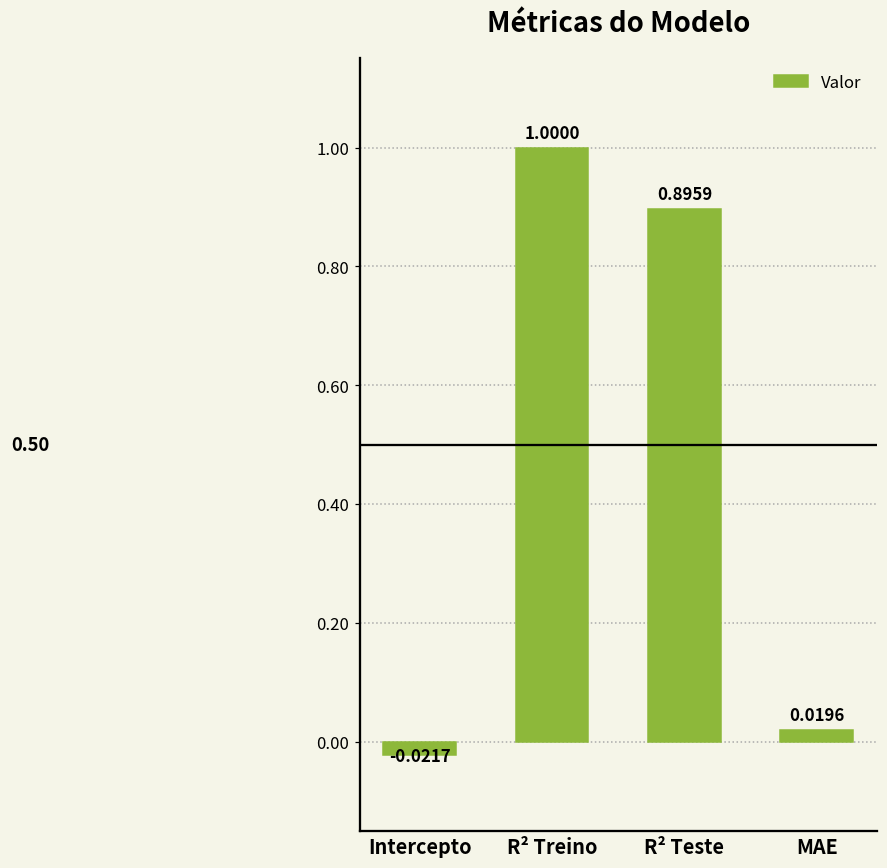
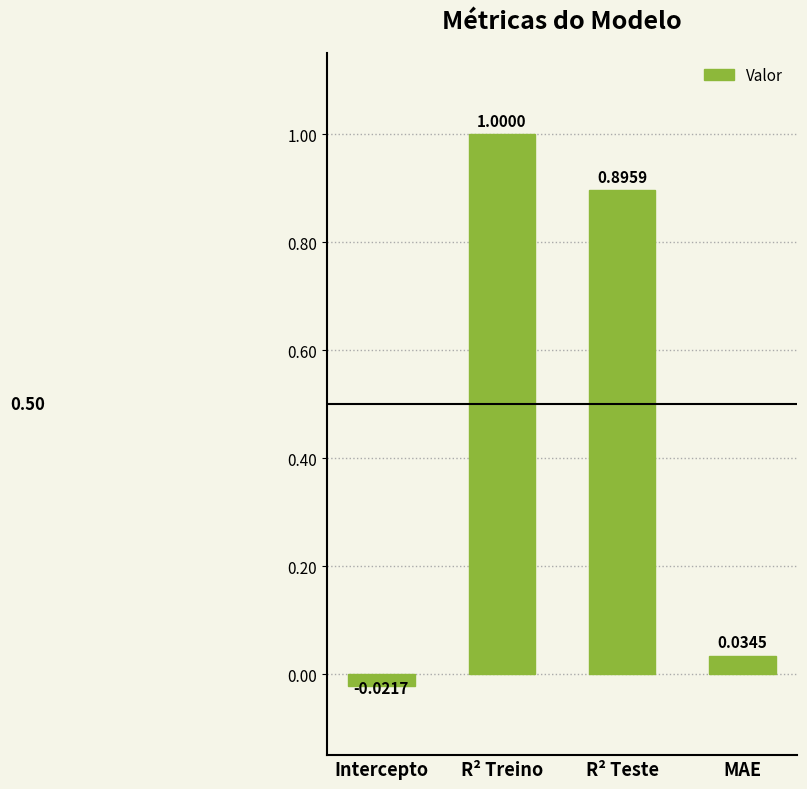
  {
    "Intercepto": -0.0217,
    "R² Treino": 1.0000,
    "R² Teste": 0.8959,
-   "MAE": 0.0196
+   "MAE": 0.0345
  }
